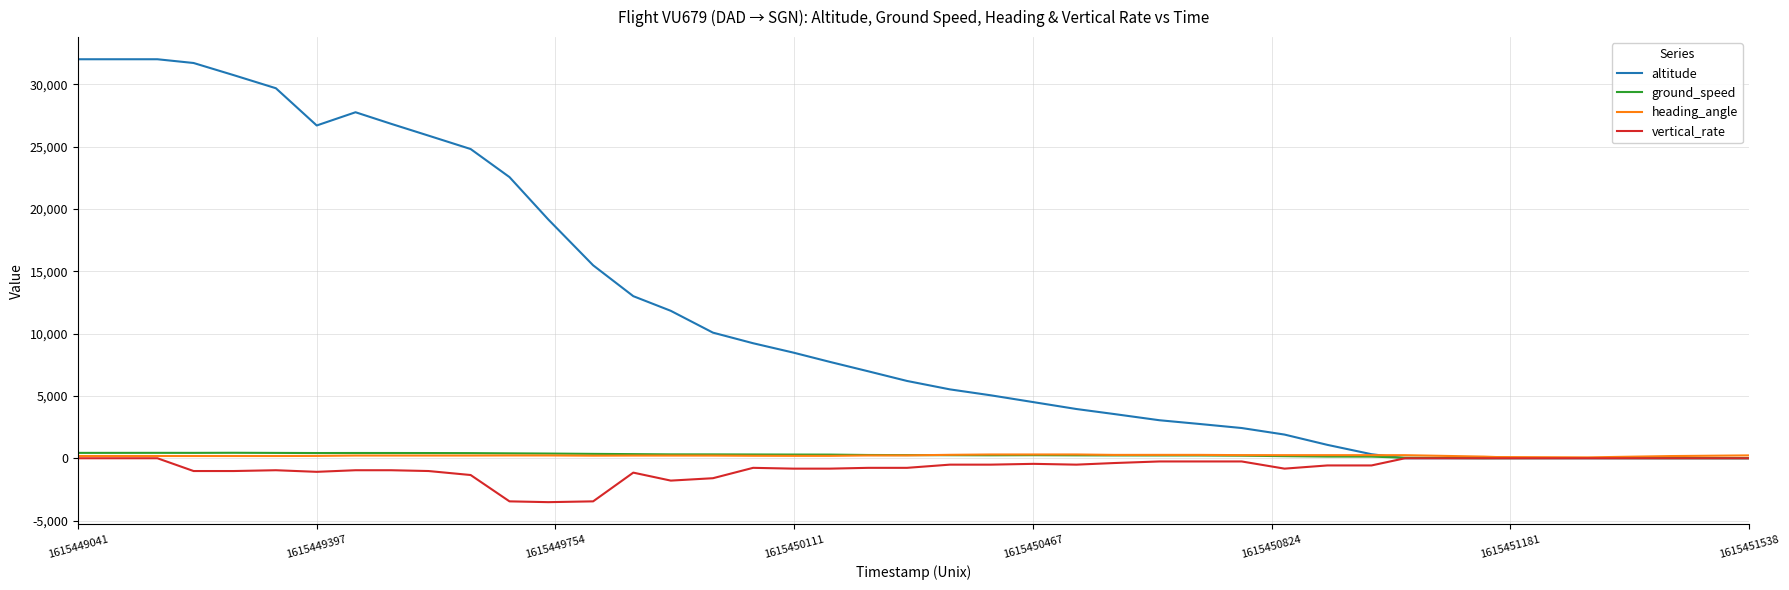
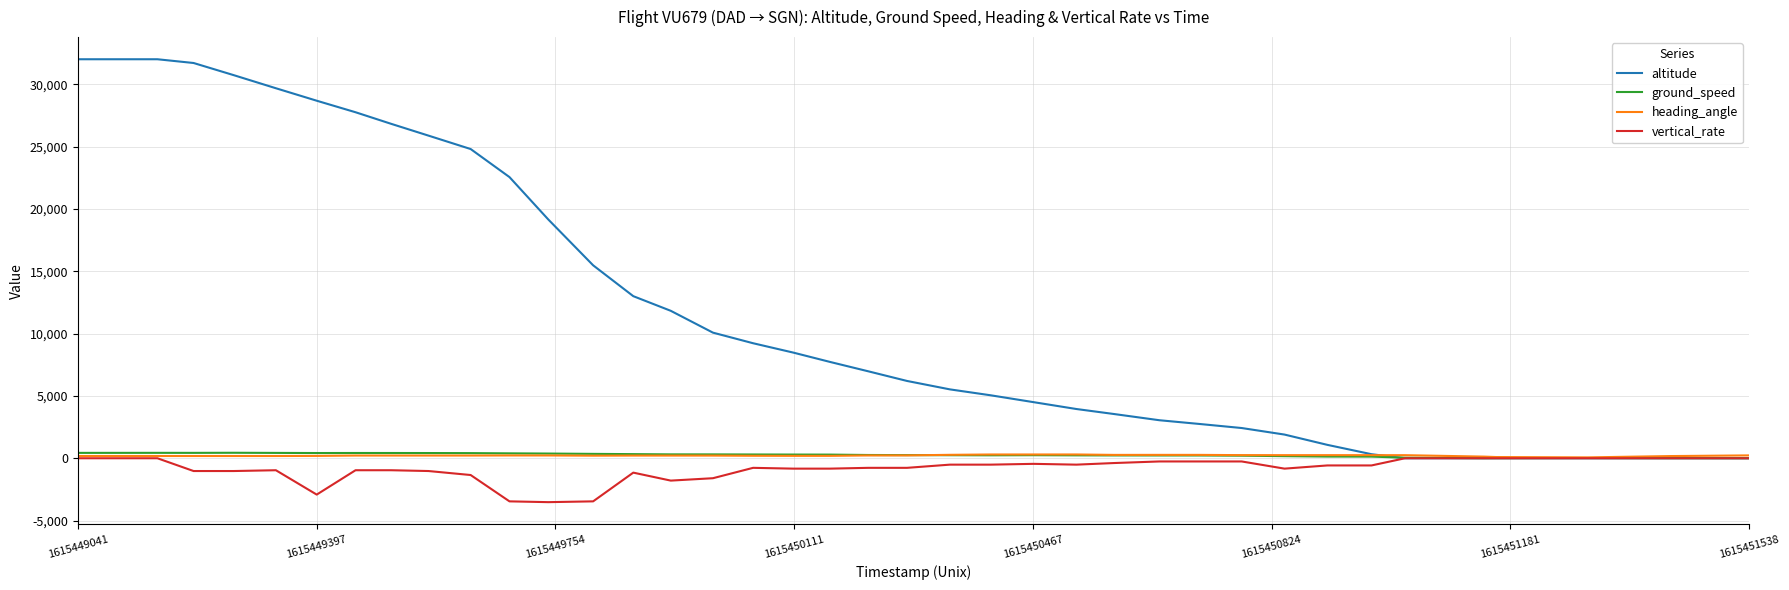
  {
    "altitude": {
      "1615449041": "32,000",
-     "1615449397": "26,700"
+     "1615449397": "28,700"
    },
    "ground_speed": {
      "1615449041": "400",
      "1615449397": "400"
    },
    "heading_angle": {
      "1615449397": "200",
      "1615451538": "200"
    },
    "vertical_rate": {
-     "1615449397": "-1,100"
+     "1615449397": "-2,900"
    }
  }
